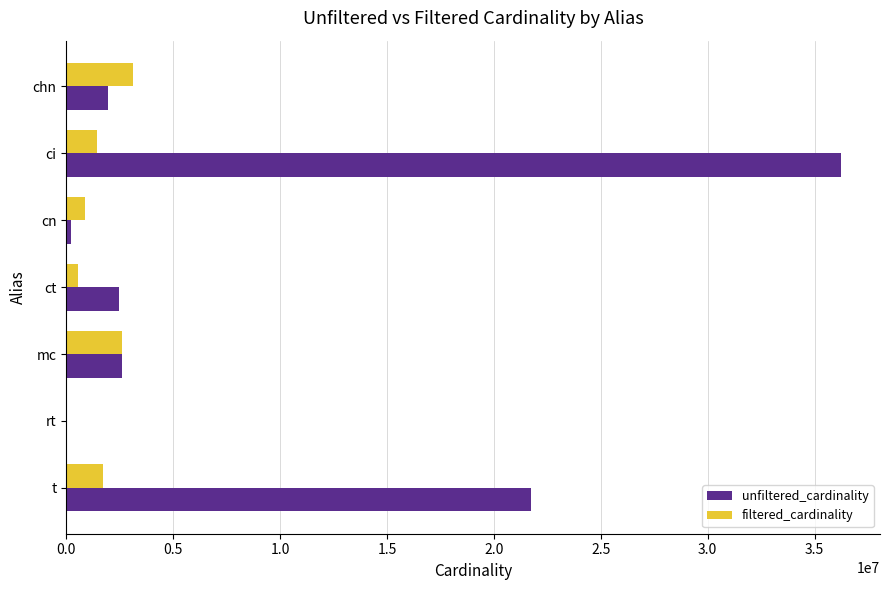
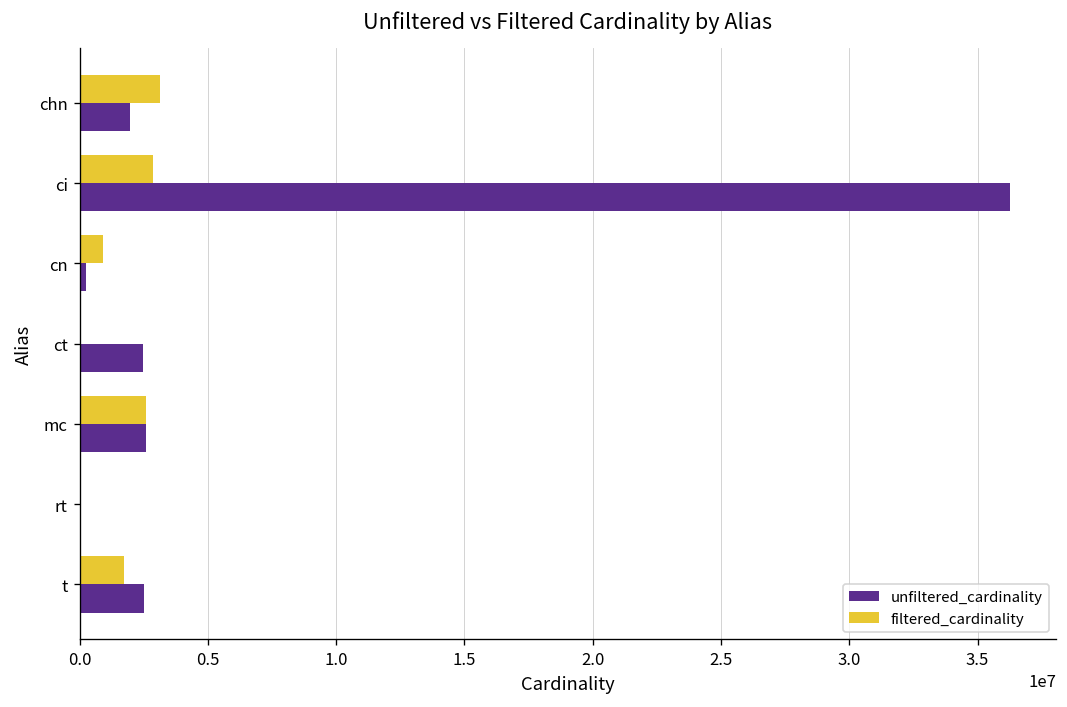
  {
    "unfiltered_cardinality": {
      "chn": 2000000,
      "ci": 36200000,
      "cn": 200000,
      "ct": 2500000,
      "mc": 2600000,
-     "t": 21800000
+     "t": 2500000
    },
    "filtered_cardinality": {
      "chn": 3100000,
-     "ci": 1400000,
+     "ci": 2900000,
      "cn": 900000,
-     "ct": 500000,
+     "ct": 0,
      "mc": 2600000,
      "t": 1700000
    }
  }
